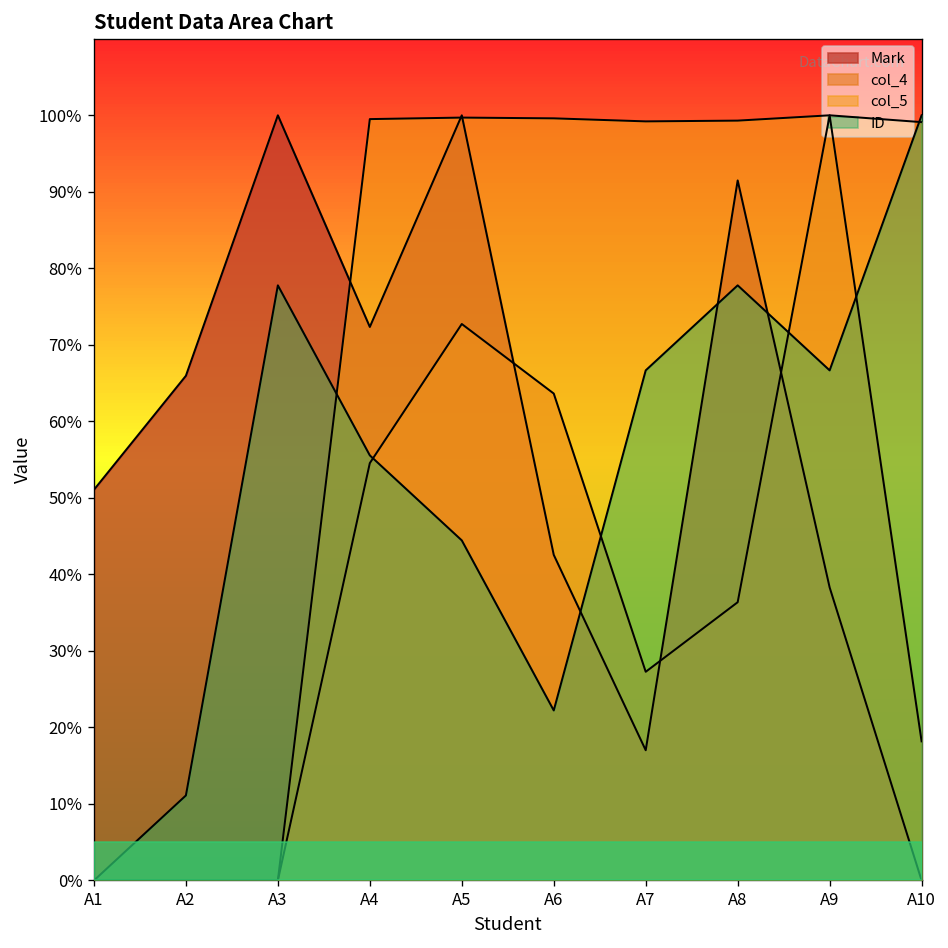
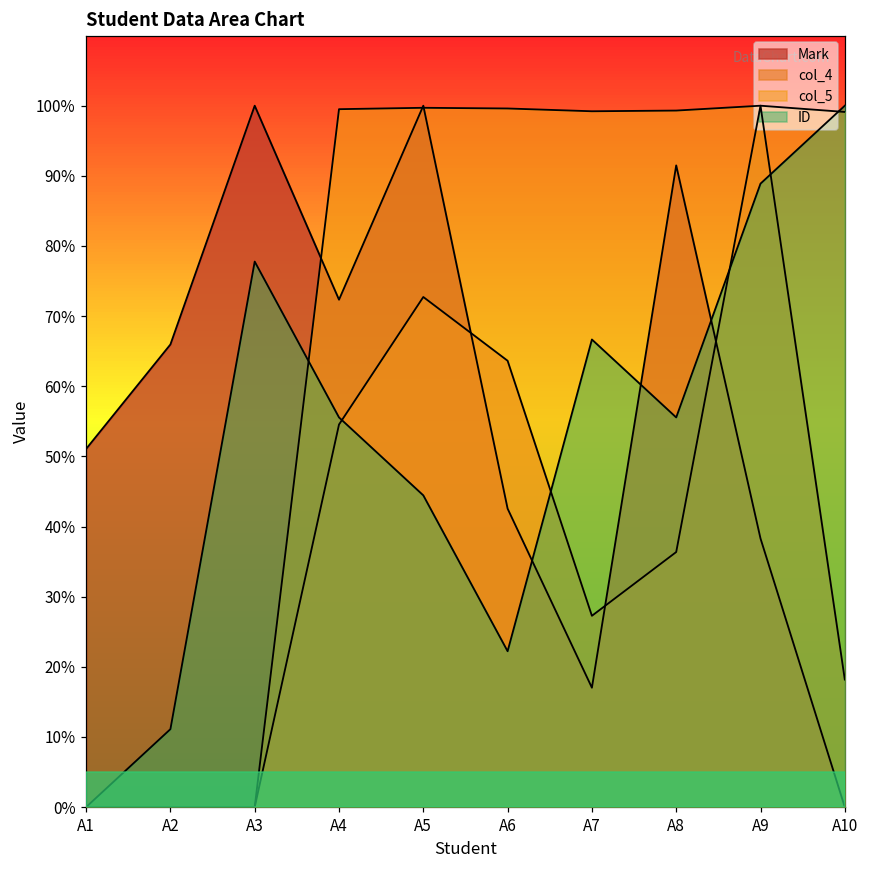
  {
    "Mark": {
      "A1": "51%",
      "A2": "66%",
      "A3": "100%",
      "A4": "72%",
      "A6": "43%",
      "A7": "17%",
      "A8": "91%",
      "A9": "38%"
    },
    "ID": {
      "A2": "11%",
      "A3": "78%",
      "A4": "56%",
      "A5": "44%",
      "A6": "22%",
      "A7": "67%",
-     "A8": "78%",
-     "A9": "67%",
+     "A8": "56%",
+     "A9": "89%",
      "A10": "100%"
    }
  }
